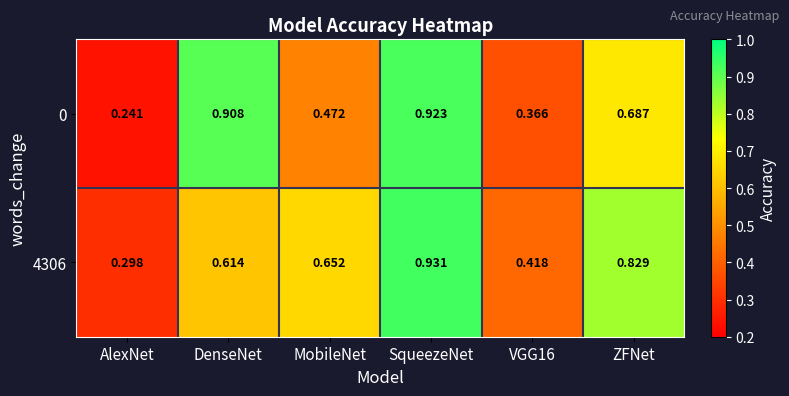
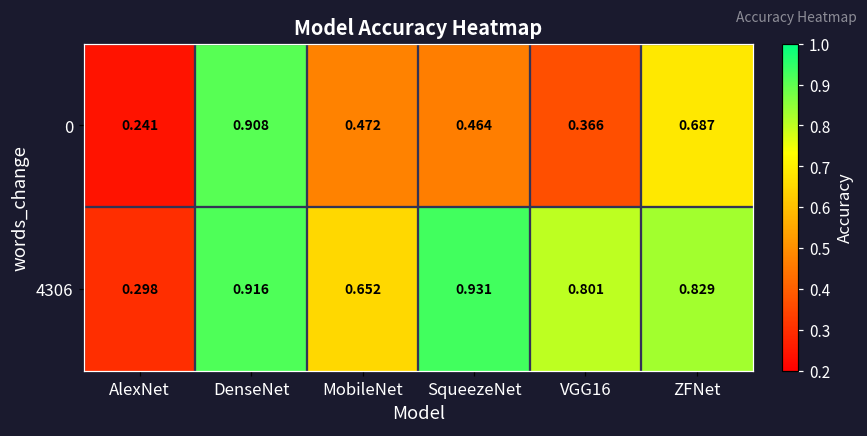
  {
    "0": {
      "AlexNet": 0.241,
      "DenseNet": 0.908,
      "MobileNet": 0.472,
-     "SqueezeNet": 0.923,
+     "SqueezeNet": 0.464,
      "VGG16": 0.366,
      "ZFNet": 0.687
    },
    "4306": {
      "AlexNet": 0.298,
-     "DenseNet": 0.614,
+     "DenseNet": 0.916,
      "MobileNet": 0.652,
      "SqueezeNet": 0.931,
-     "VGG16": 0.418,
+     "VGG16": 0.801,
      "ZFNet": 0.829
    }
  }
